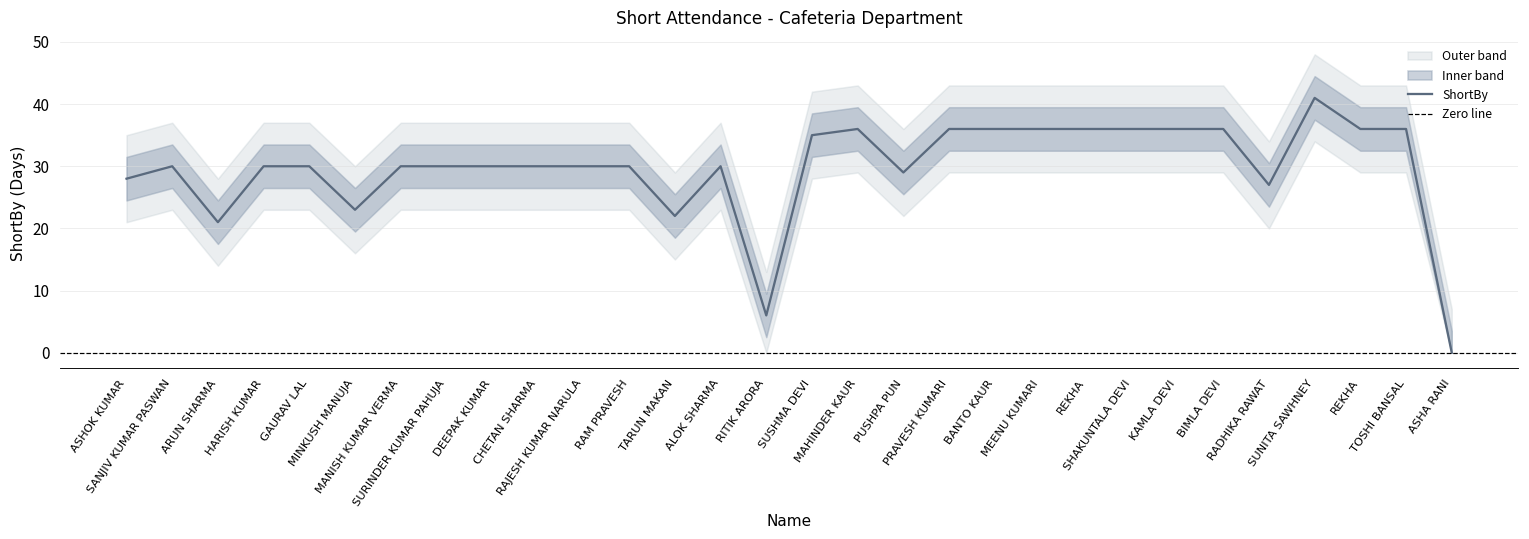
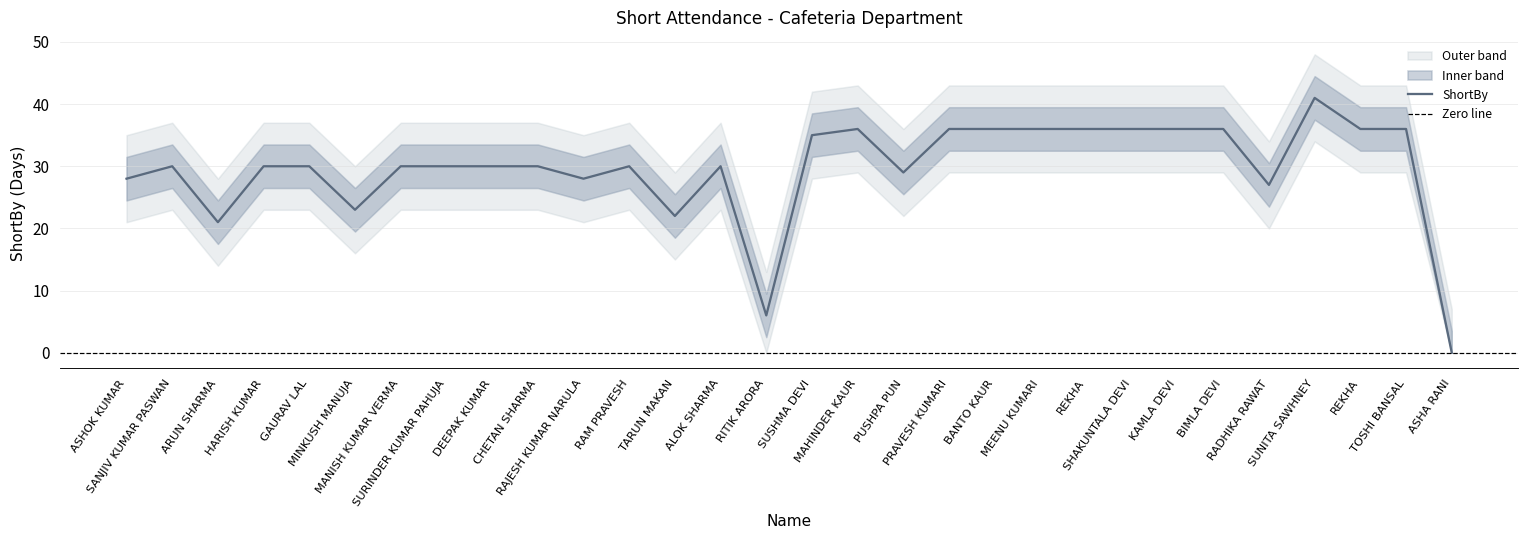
  {
    "ShortBy": {
      "ASHOK KUMAR": 28,
      "SANJIV KUMAR PASWAN": 30,
      "ARUN SHARMA": 21,
      "HARISH KUMAR": 30,
      "GAURAV LAL": 30,
      "MINKUSH MANUJA": 23,
      "MANISH KUMAR VERMA": 30,
      "SURINDER KUMAR PAHUJA": 30,
      "DEEPAK KUMAR": 30,
      "CHETAN SHARMA": 30,
-     "RAJESH KUMAR NARULA": 30,
+     "RAJESH KUMAR NARULA": 28,
      "RAM PRAVESH": 30,
      "TARUN MAKAN": 22,
      "ALOK SHARMA": 30,
      "RITIK ARORA": 6,
      "SUSHMA DEVI": 35,
      "MAHINDER KAUR": 36,
      "PUSHPA PUN": 29,
      "PRAVESH KUMARI": 36,
      "BANTO KAUR": 36,
      "MEENU KUMARI": 36,
      "SHAKUNTALA DEVI": 36,
      "KAMLA DEVI": 36,
      "BIMLA DEVI": 36,
      "RADHIKA RAWAT": 27,
      "SUNITA SAWHNEY": 41,
      "TOSHI BANSAL": 36,
      "ASHA RANI": 0
    }
  }
